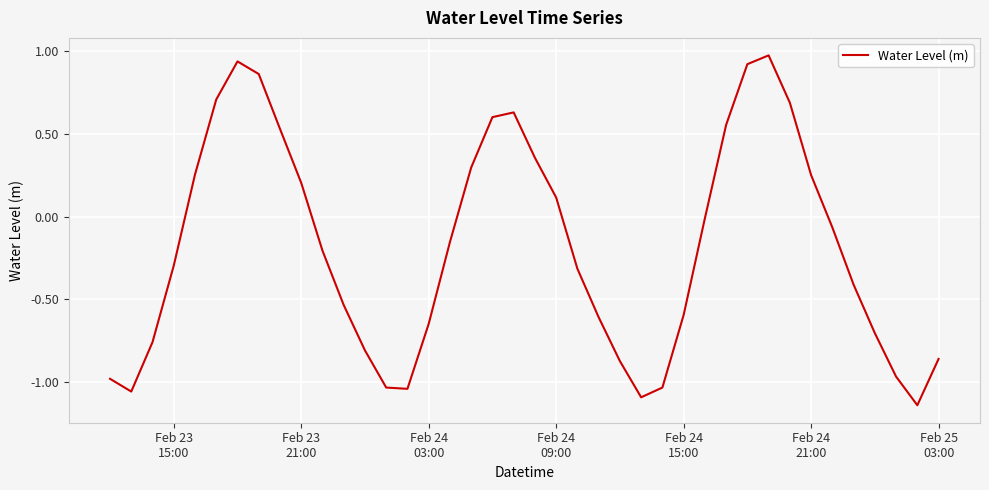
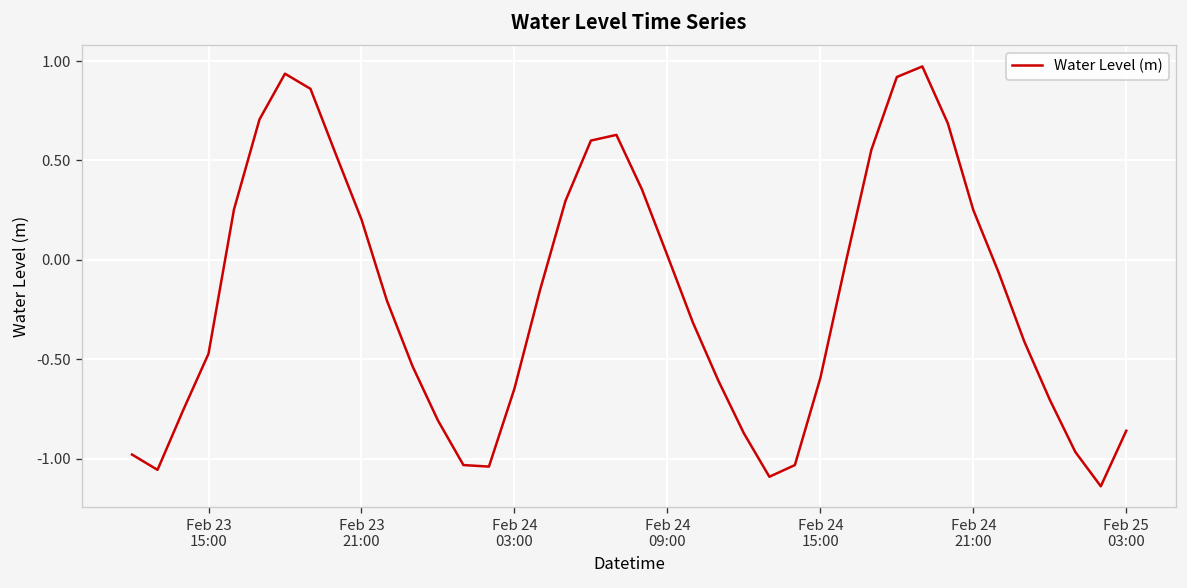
  {
-   "Feb 23 15:00": -0.30,
+   "Feb 23 15:00": -0.47,
    "Feb 23 21:00": 0.20,
    "Feb 24 03:00": -0.65,
-   "Feb 24 09:00": 0.11,
+   "Feb 24 09:00": 0.02,
    "Feb 24 15:00": -0.59,
    "Feb 24 21:00": 0.25,
    "Feb 25 03:00": -0.86
  }
